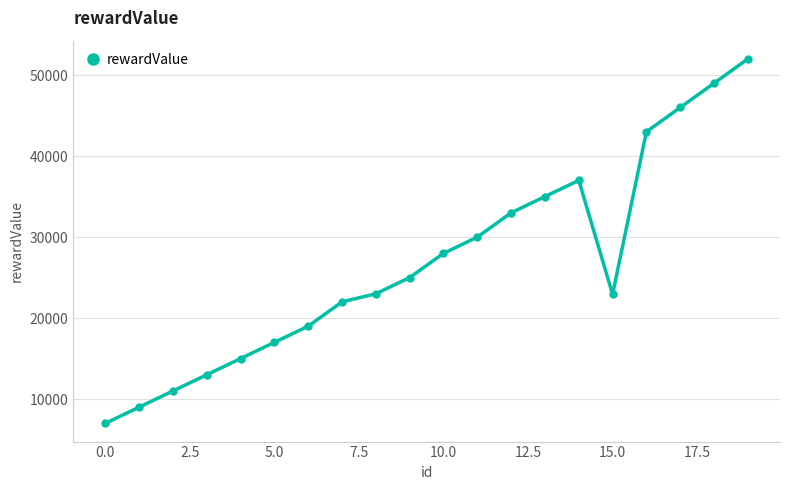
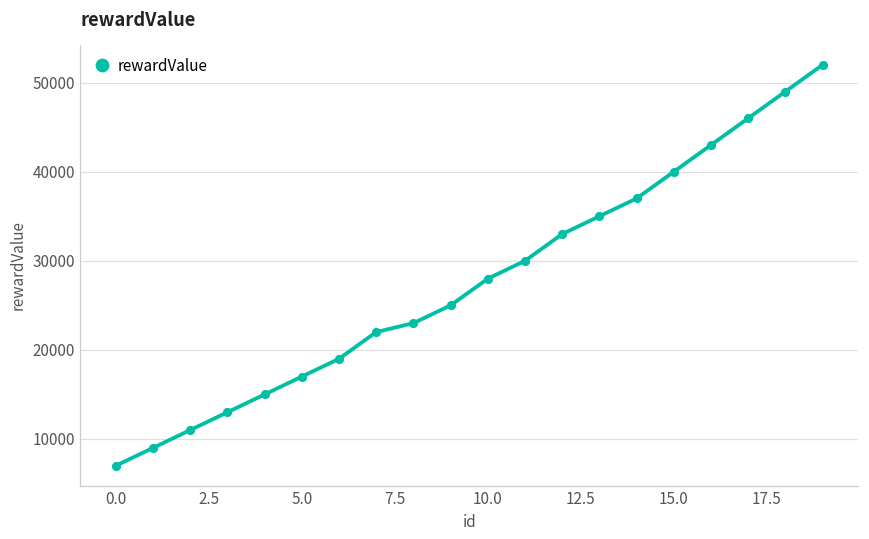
  {
    "0.0": 7000,
    "5.0": 17000,
    "10.0": 28000,
-   "15.0": 23000
+   "15.0": 40000
  }
